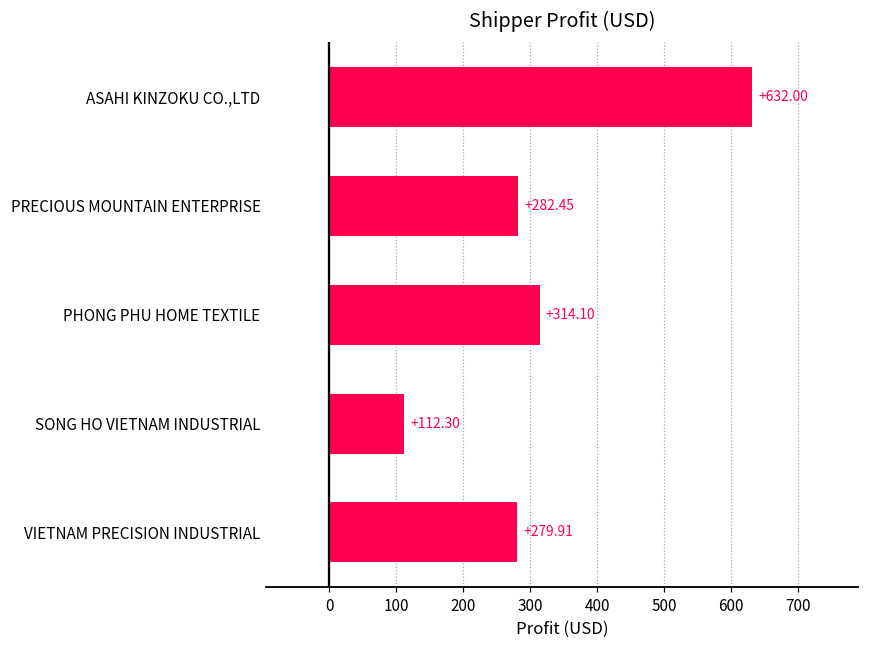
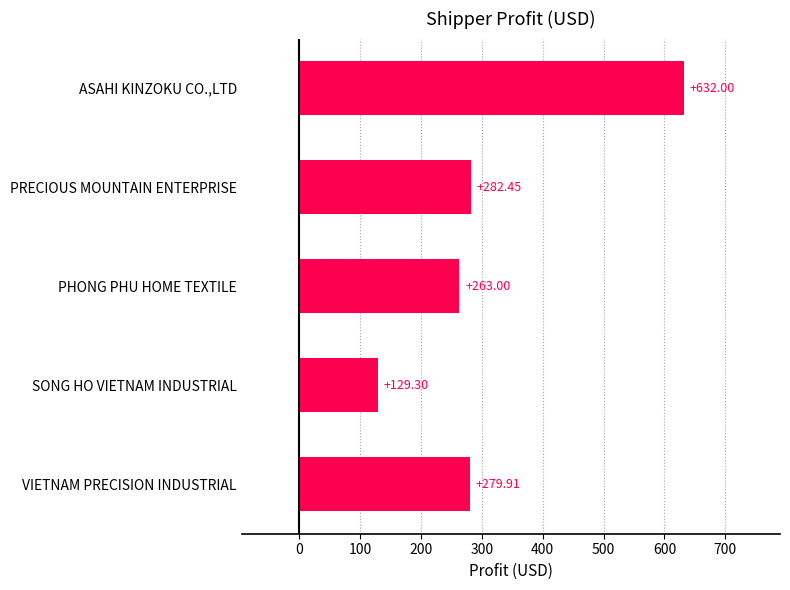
  {
    "ASAHI KINZOKU CO.,LTD": "+632.00",
    "PRECIOUS MOUNTAIN ENTERPRISE": "+282.45",
-   "PHONG PHU HOME TEXTILE": "+314.10",
-   "SONG HO VIETNAM INDUSTRIAL": "+112.30",
+   "PHONG PHU HOME TEXTILE": "+263.00",
+   "SONG HO VIETNAM INDUSTRIAL": "+129.30",
    "VIETNAM PRECISION INDUSTRIAL": "+279.91"
  }
